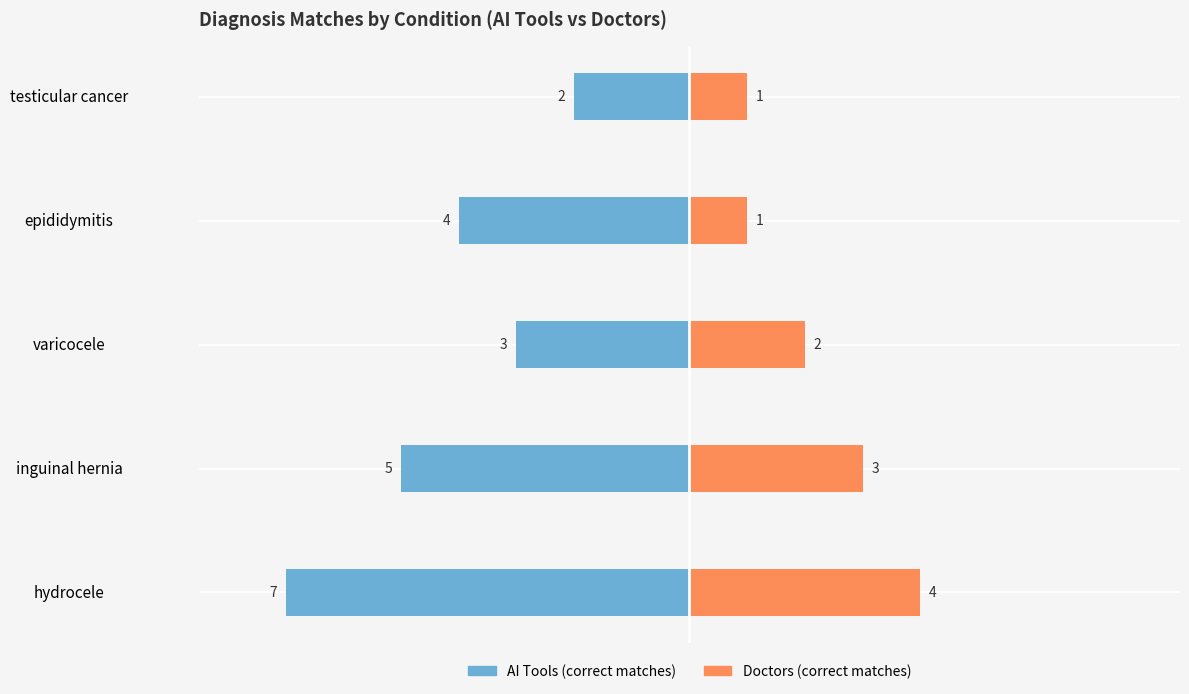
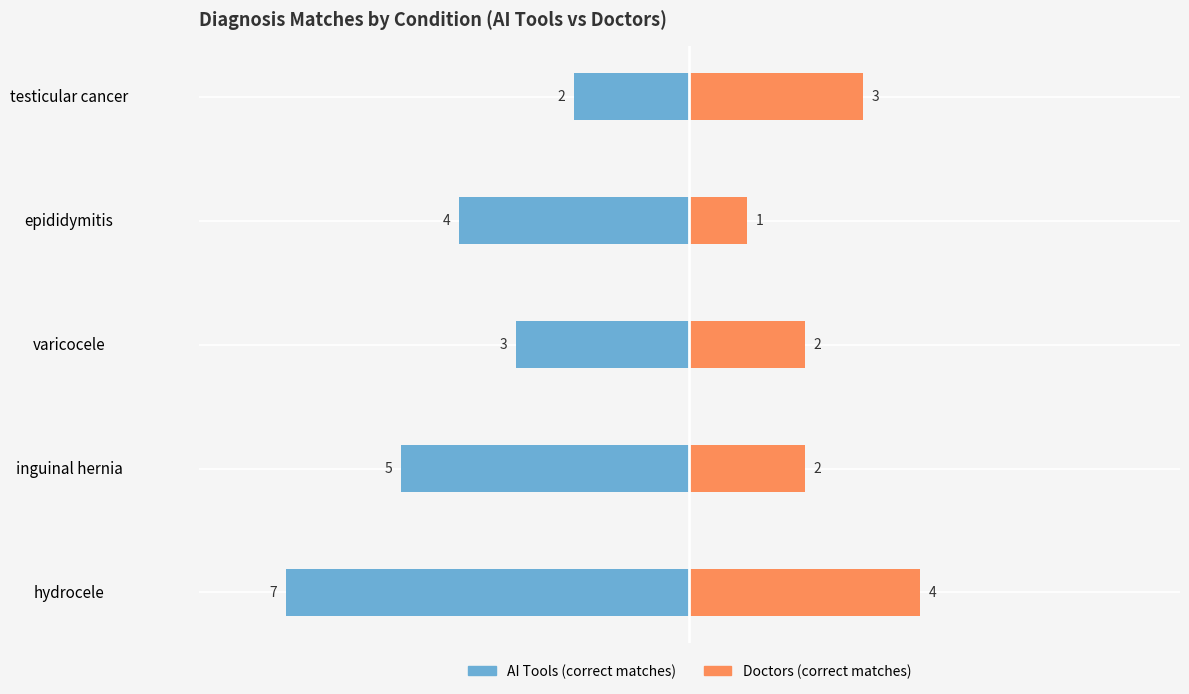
  {
    "Doctors (correct matches)": {
-     "testicular cancer": 1,
+     "testicular cancer": 3,
      "epididymitis": 1,
      "varicocele": 2,
-     "inguinal hernia": 3,
+     "inguinal hernia": 2,
      "hydrocele": 4
    }
  }
